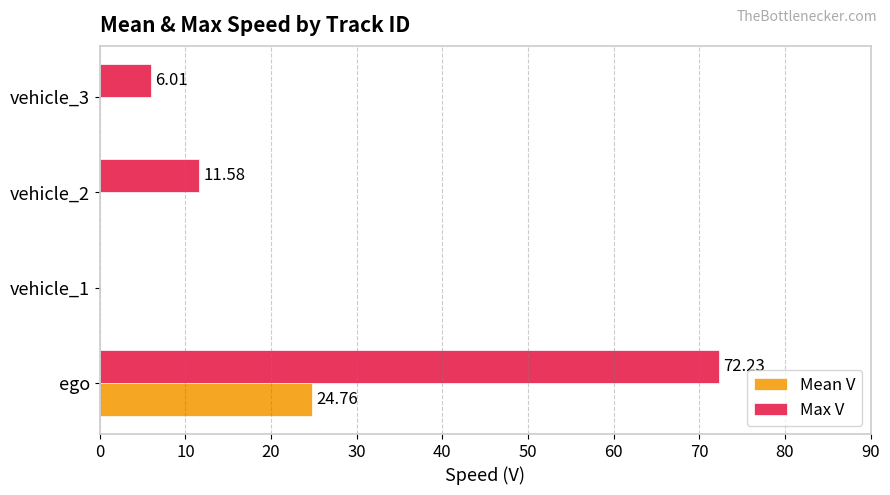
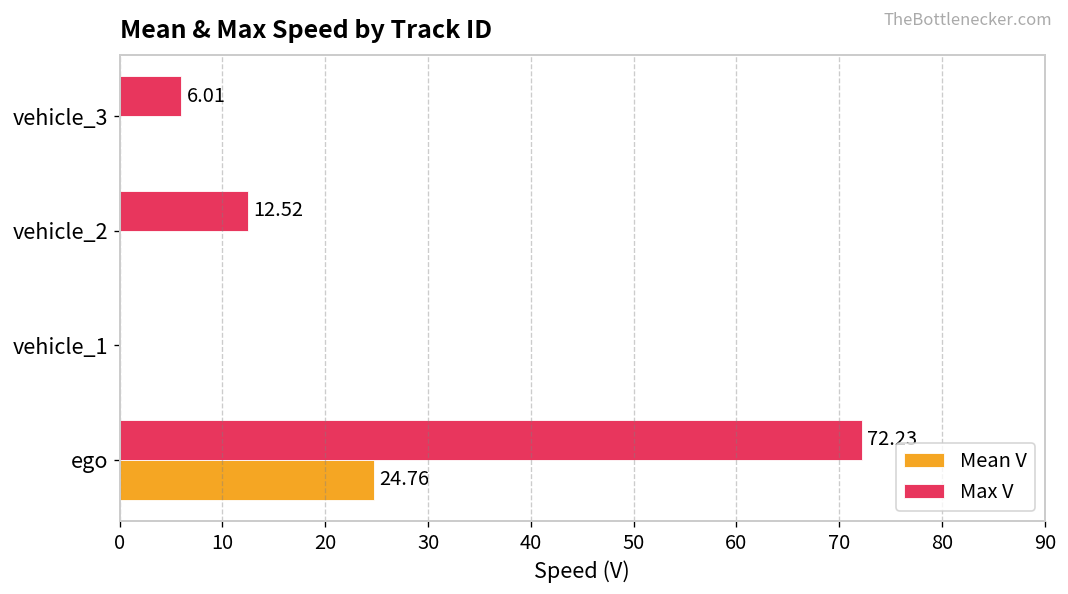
  {
    "Mean V": {
      "ego": 24.76
    },
    "Max V": {
      "vehicle_3": 6.01,
-     "vehicle_2": 11.58
+     "vehicle_2": 12.52
    }
  }
